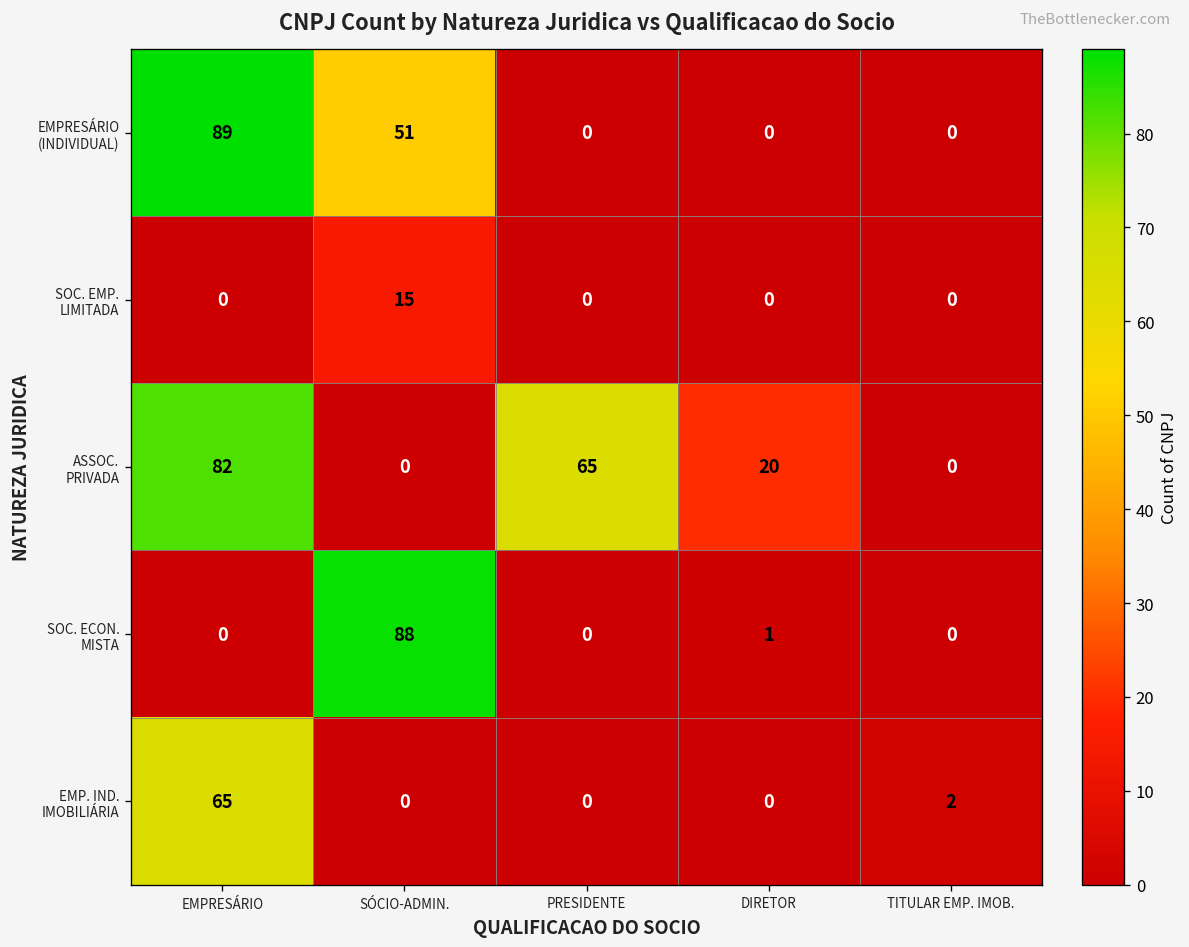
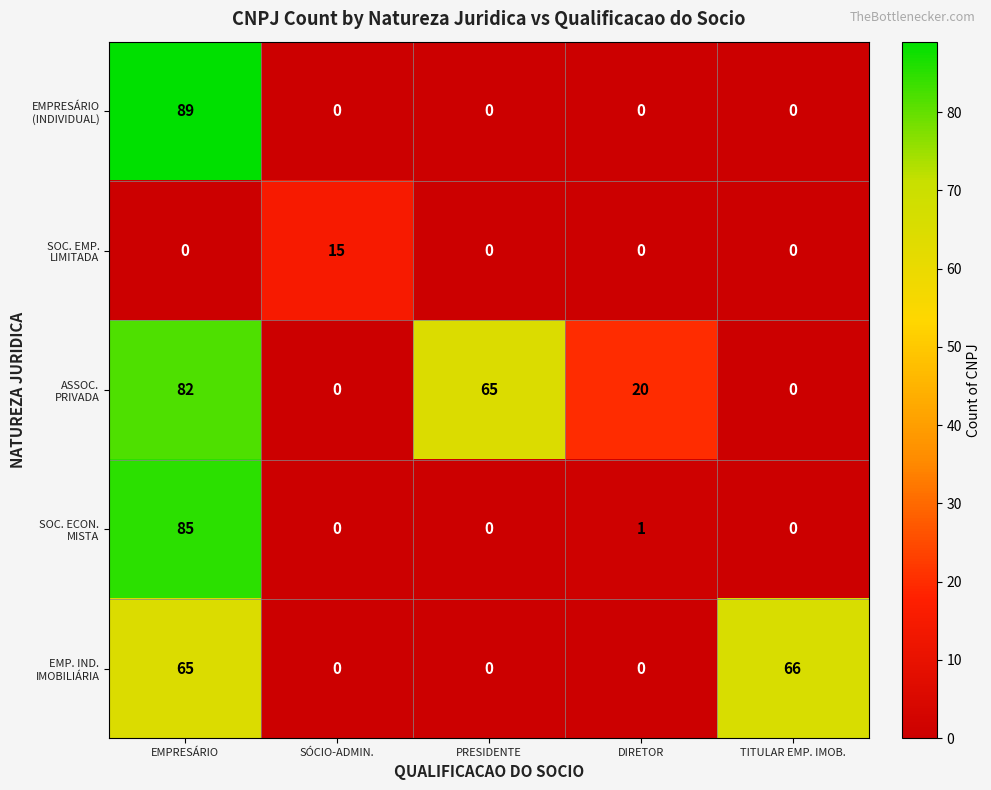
  {
    "EMPRESÁRIO (INDIVIDUAL)": {
      "EMPRESÁRIO": 89,
-     "SÓCIO-ADMIN.": 51,
+     "SÓCIO-ADMIN.": 0,
      "PRESIDENTE": 0,
      "DIRETOR": 0,
      "TITULAR EMP. IMOB.": 0
    },
    "SOC. EMP. LIMITADA": {
      "EMPRESÁRIO": 0,
      "SÓCIO-ADMIN.": 15,
      "PRESIDENTE": 0,
      "DIRETOR": 0,
      "TITULAR EMP. IMOB.": 0
    },
    "ASSOC. PRIVADA": {
      "EMPRESÁRIO": 82,
      "SÓCIO-ADMIN.": 0,
      "PRESIDENTE": 65,
      "DIRETOR": 20,
      "TITULAR EMP. IMOB.": 0
    },
    "SOC. ECON. MISTA": {
-     "EMPRESÁRIO": 0,
-     "SÓCIO-ADMIN.": 88,
+     "EMPRESÁRIO": 85,
+     "SÓCIO-ADMIN.": 0,
      "PRESIDENTE": 0,
      "DIRETOR": 1,
      "TITULAR EMP. IMOB.": 0
    },
    "EMP. IND. IMOBILIÁRIA": {
      "EMPRESÁRIO": 65,
      "SÓCIO-ADMIN.": 0,
      "PRESIDENTE": 0,
      "DIRETOR": 0,
-     "TITULAR EMP. IMOB.": 2
+     "TITULAR EMP. IMOB.": 66
    }
  }
